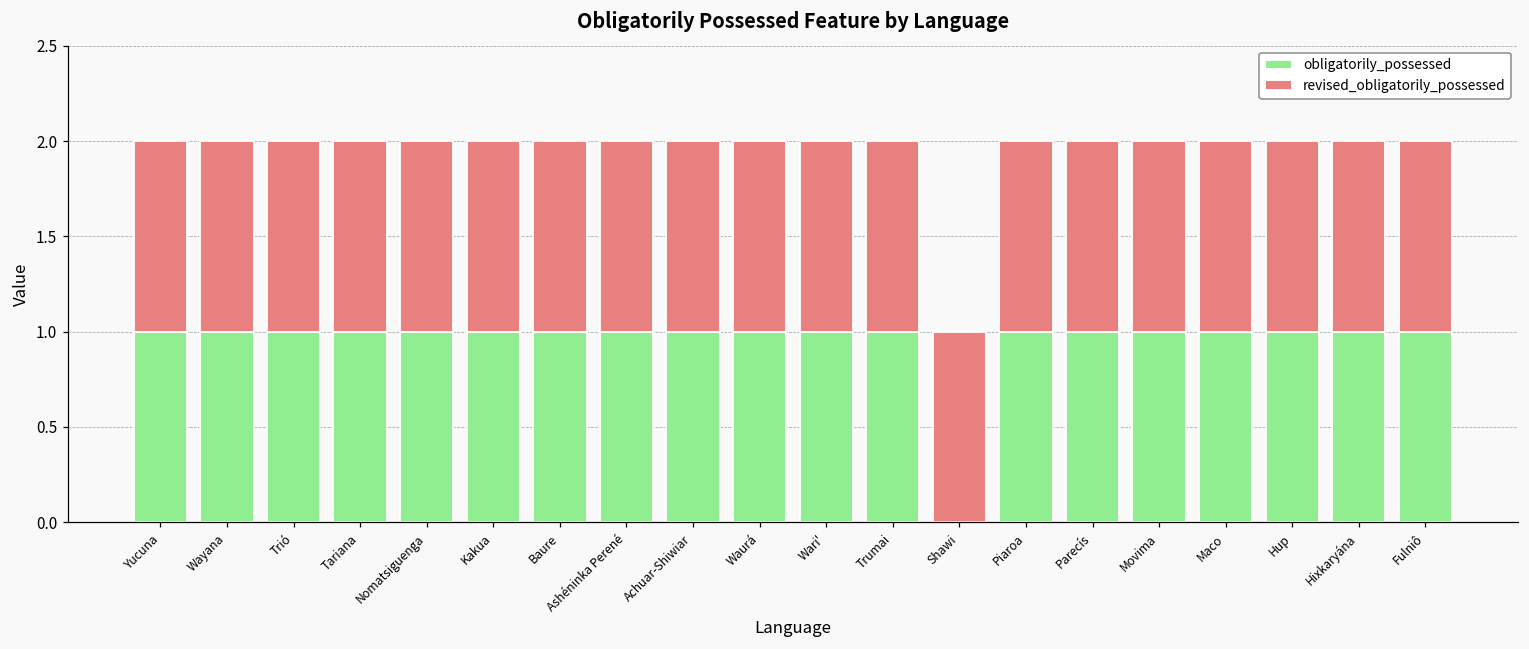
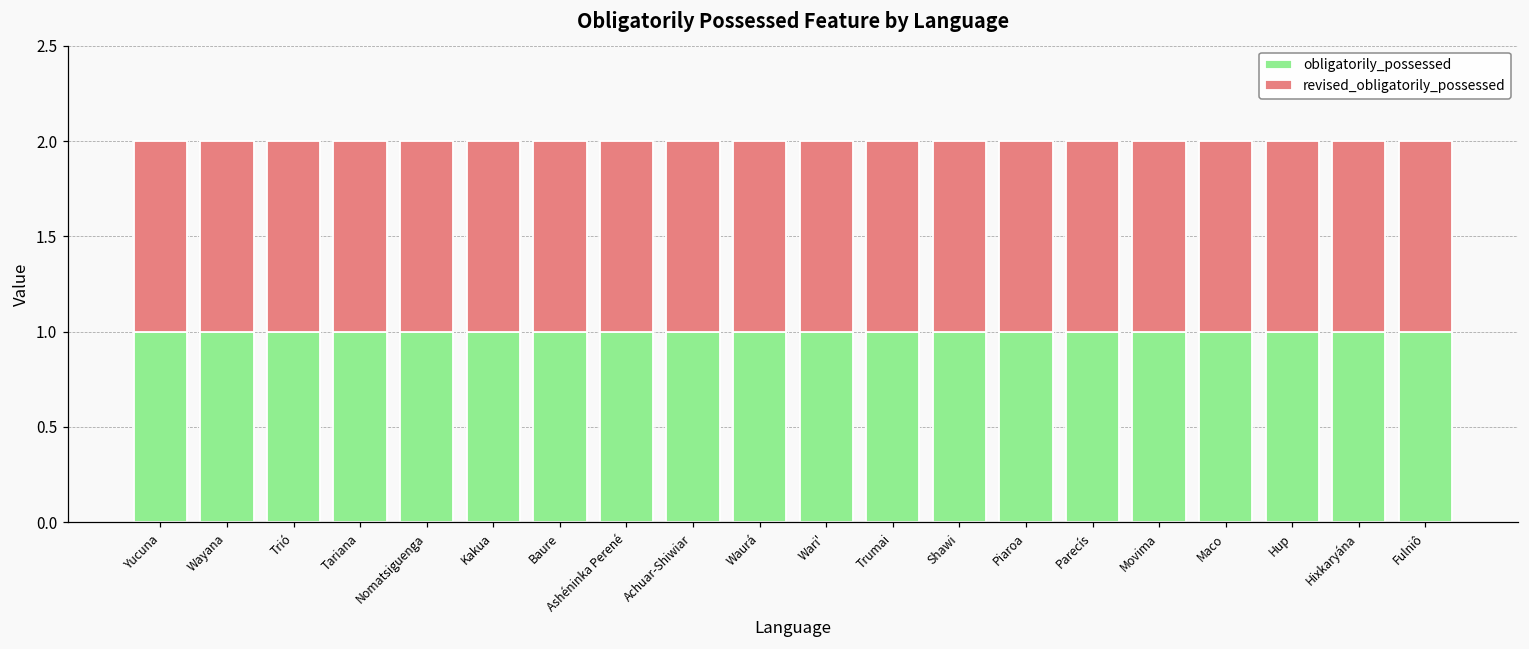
  {
    "obligatorily_possessed": {
      "Yucuna": 1,
      "Wayana": 1,
      "Trió": 1,
      "Tariana": 1,
      "Nomatsiguenga": 1,
      "Kakua": 1,
      "Baure": 1,
      "Ashéninka Perené": 1,
      "Achuar-Shiwiar": 1,
      "Waurá": 1,
      "Wari'": 1,
      "Trumai": 1,
-     "Shawi": 0,
+     "Shawi": 1,
      "Piaroa": 1,
      "Parecís": 1,
      "Movima": 1,
      "Maco": 1,
      "Hup": 1,
      "Hixkaryána": 1,
      "Fulniô": 1
    },
    "revised_obligatorily_possessed": {
      "Yucuna": 1,
      "Wayana": 1,
      "Trió": 1,
      "Tariana": 1,
      "Nomatsiguenga": 1,
      "Kakua": 1,
      "Baure": 1,
      "Ashéninka Perené": 1,
      "Achuar-Shiwiar": 1,
      "Waurá": 1,
      "Wari'": 1,
      "Trumai": 1,
      "Shawi": 1,
      "Piaroa": 1,
      "Parecís": 1,
      "Movima": 1,
      "Maco": 1,
      "Hup": 1,
      "Hixkaryána": 1,
      "Fulniô": 1
    }
  }
